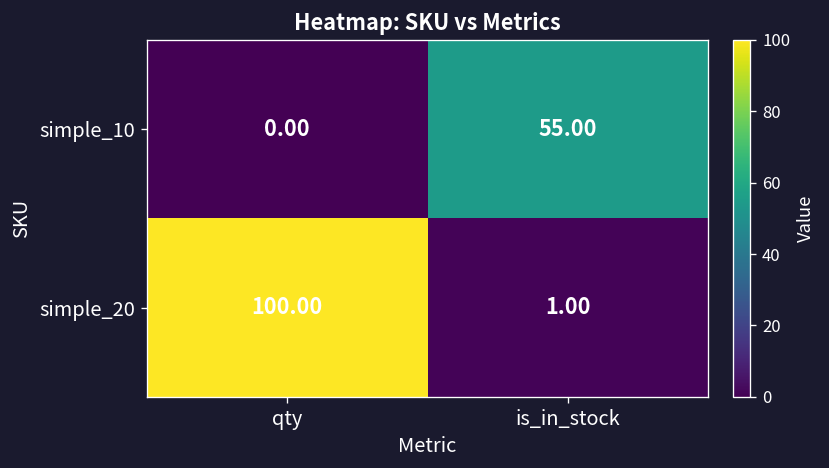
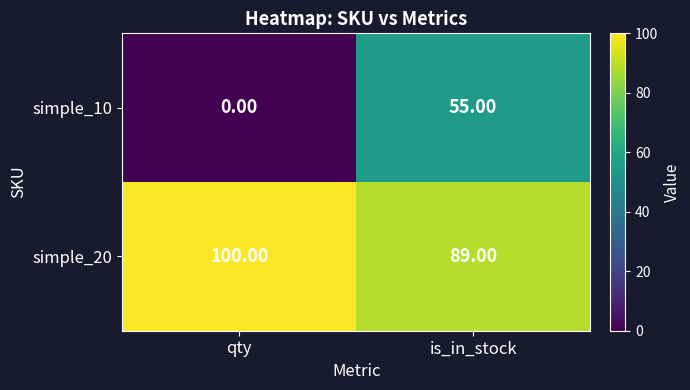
  {
    "simple_10": {
      "qty": 0.00,
      "is_in_stock": 55.00
    },
    "simple_20": {
      "qty": 100.00,
-     "is_in_stock": 1.00
+     "is_in_stock": 89.00
    }
  }
